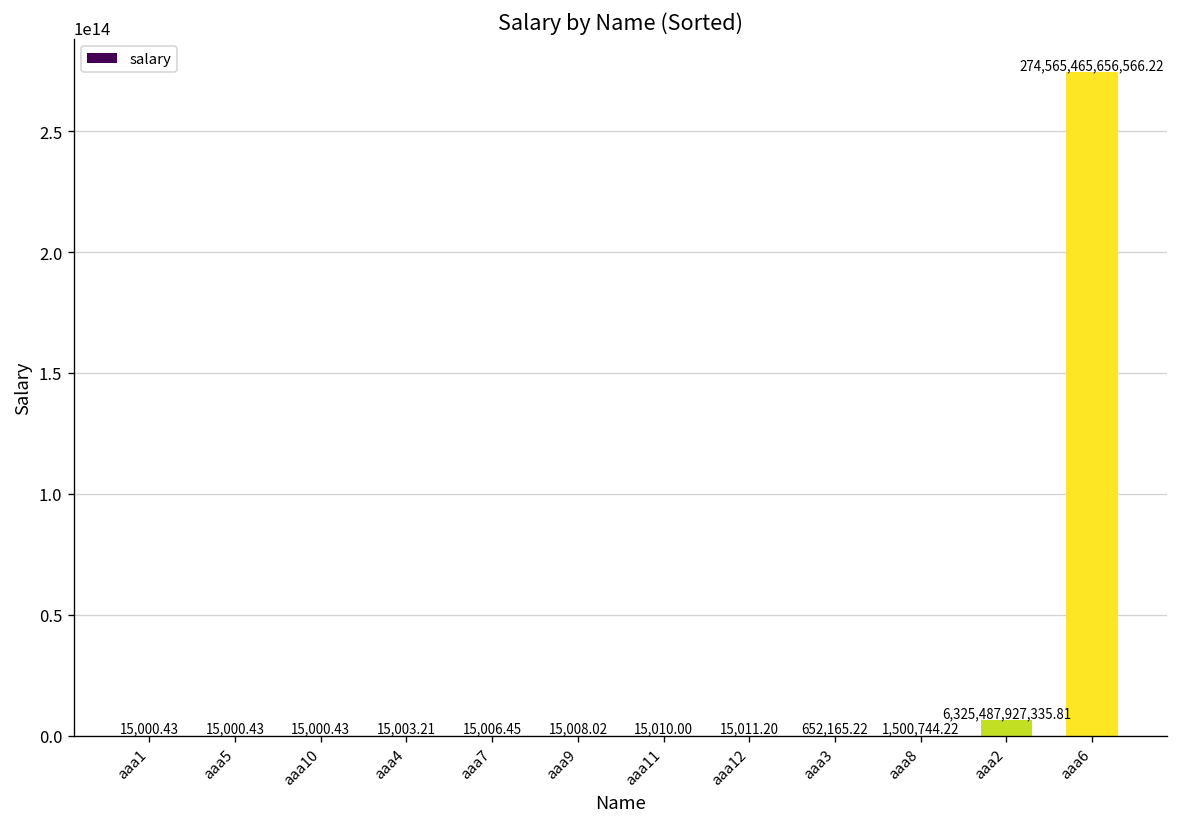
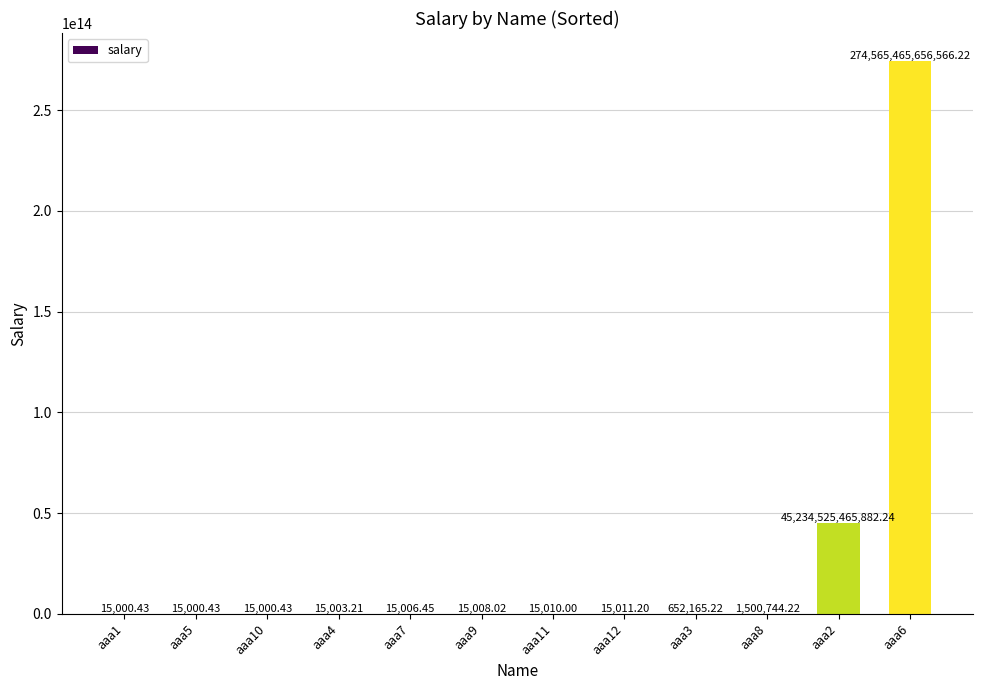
  {
    "aaa1": "15,000.43",
    "aaa5": "15,000.43",
    "aaa10": "15,000.43",
    "aaa4": "15,003.21",
    "aaa7": "15,006.45",
    "aaa9": "15,008.02",
    "aaa11": "15,010.00",
    "aaa12": "15,011.20",
    "aaa3": "652,165.22",
    "aaa8": "1,500,744.22",
-   "aaa2": "6,325,487,927,335.81",
+   "aaa2": "45,234,525,465,882.24",
    "aaa6": "274,565,465,656,566.22"
  }
